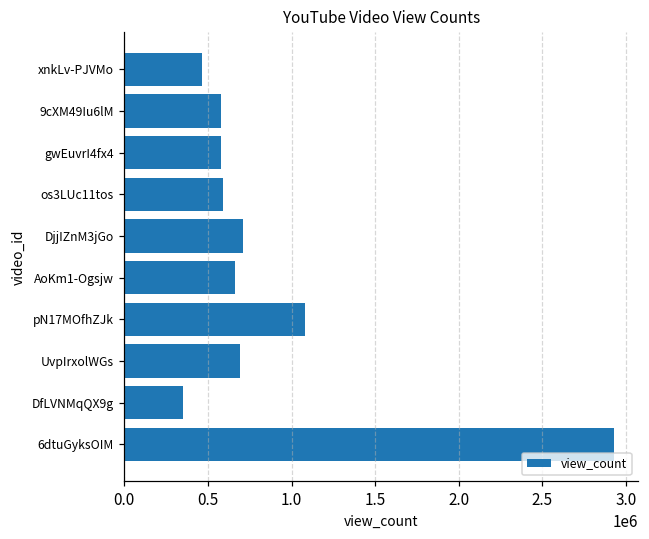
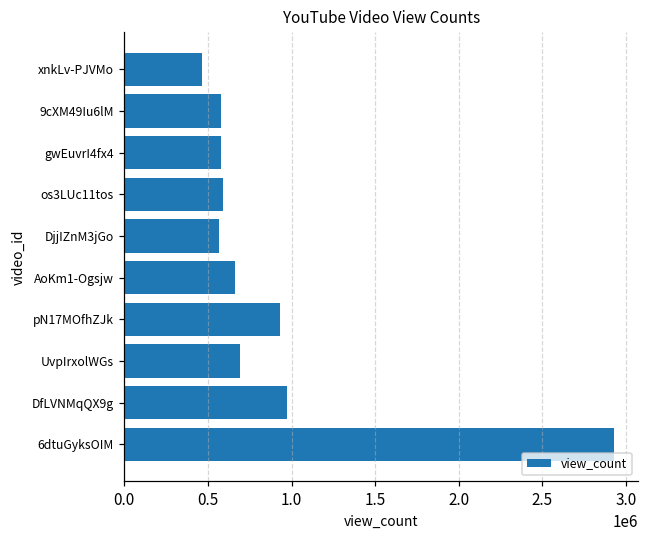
  {
    "xnkLv-PJVMo": 460000,
    "9cXM49Iu6lM": 580000,
    "gwEuvrI4fx4": 580000,
    "os3LUc11tos": 590000,
-   "DjjIZnM3jGo": 710000,
+   "DjjIZnM3jGo": 570000,
    "AoKm1-Ogsjw": 660000,
-   "pN17MOfhZJk": 1080000,
+   "pN17MOfhZJk": 930000,
    "UvpIrxolWGs": 690000,
-   "DfLVNMqQX9g": 350000,
+   "DfLVNMqQX9g": 970000,
    "6dtuGyksOIM": 2930000
  }
